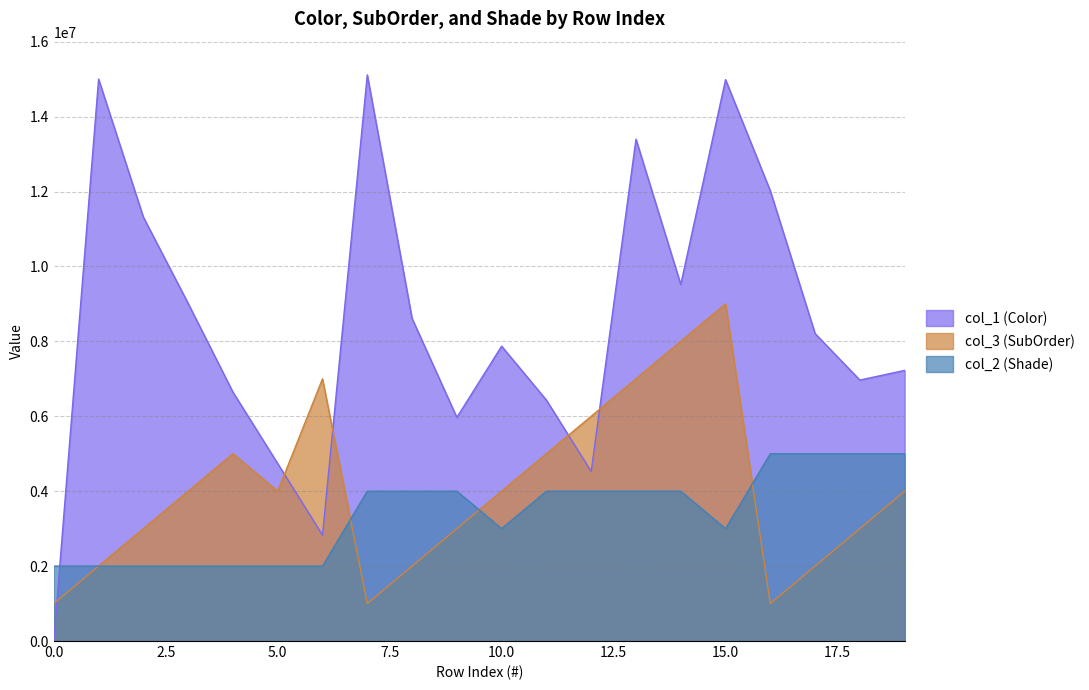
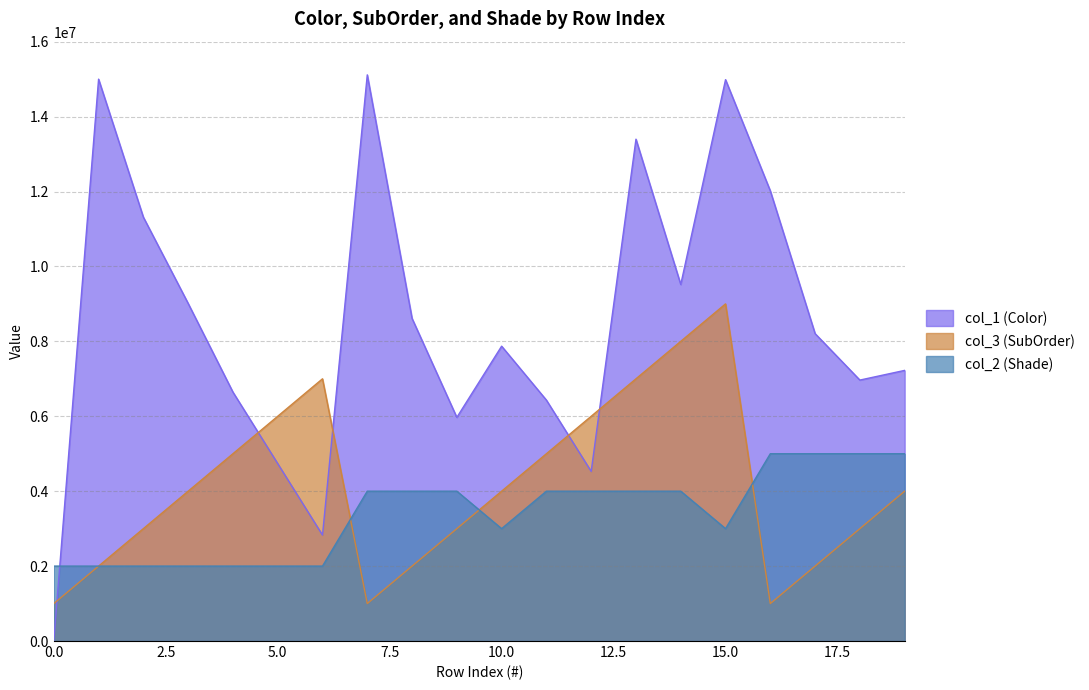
  {
    "col_1 (Color)": {
      "0.0": 0,
      "5.0": 4700000,
      "10.0": 7900000,
      "15.0": 15000000
    },
    "col_3 (SubOrder)": {
      "0.0": 1000000,
-     "5.0": 4000000,
+     "5.0": 6000000,
      "10.0": 4000000,
      "15.0": 9000000
    },
    "col_2 (Shade)": {
      "0.0": 2000000,
      "5.0": 2000000,
      "10.0": 3000000,
      "15.0": 3000000
    }
  }
